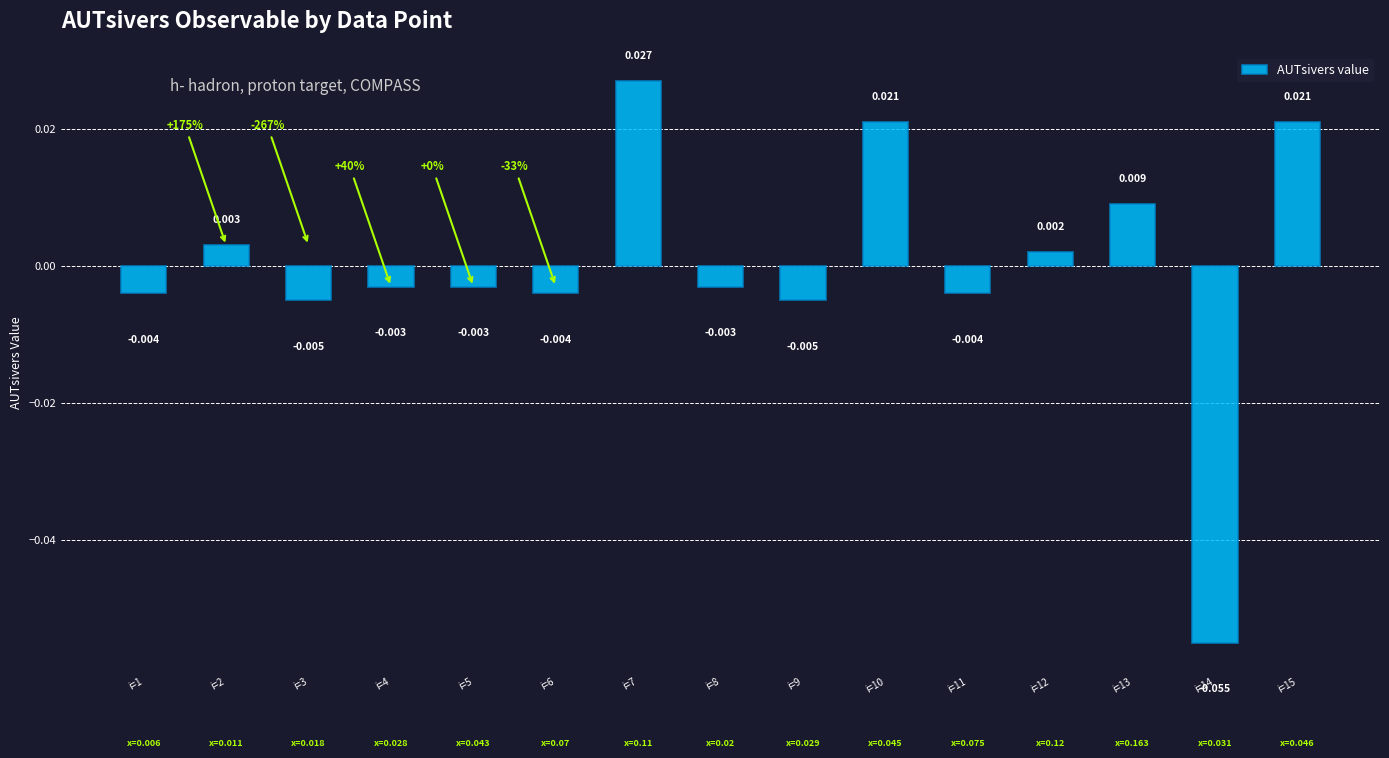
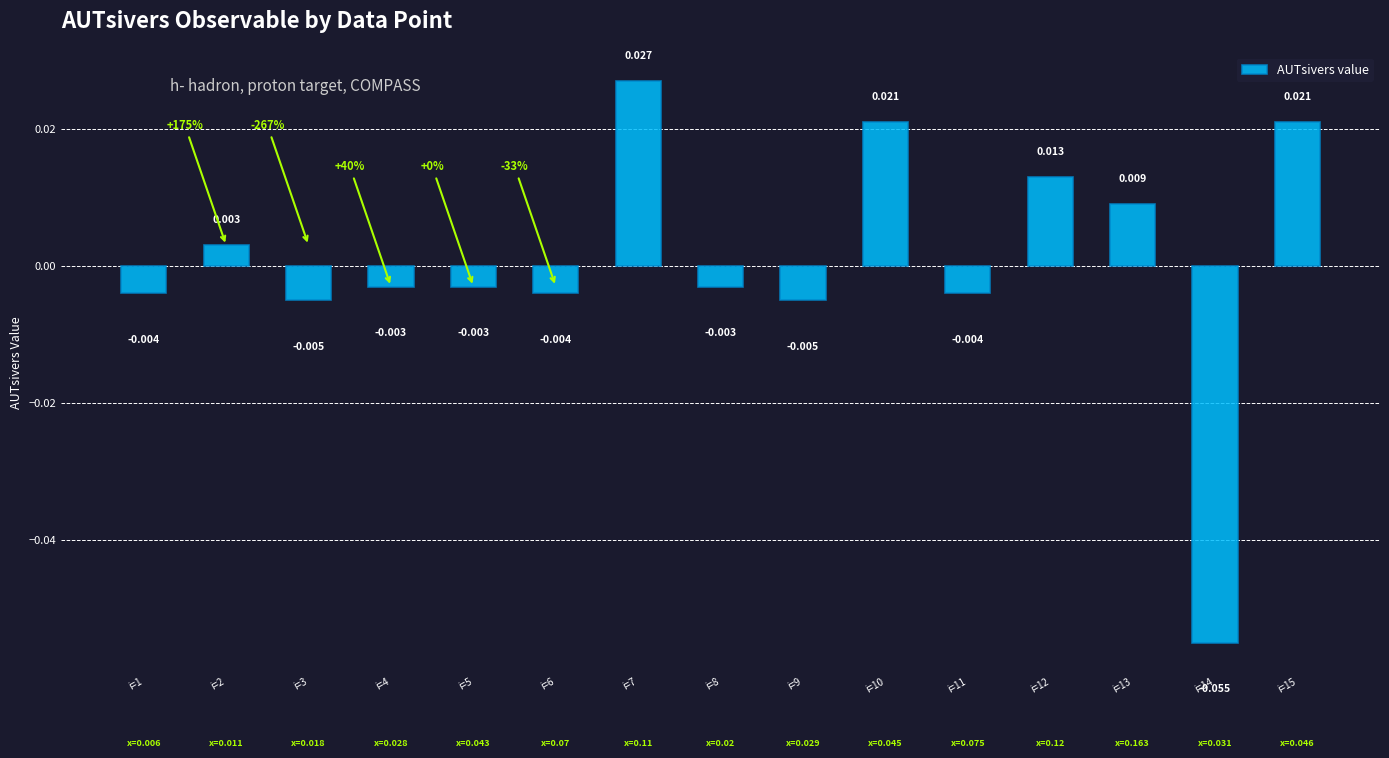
  {
    "i=5": "+0%",
    "i=7": "0.027",
    "i=10": "0.021",
-   "i=12": "0.002",
+   "i=12": "0.013",
    "i=13": "0.009",
    "i=15": "0.021"
  }
